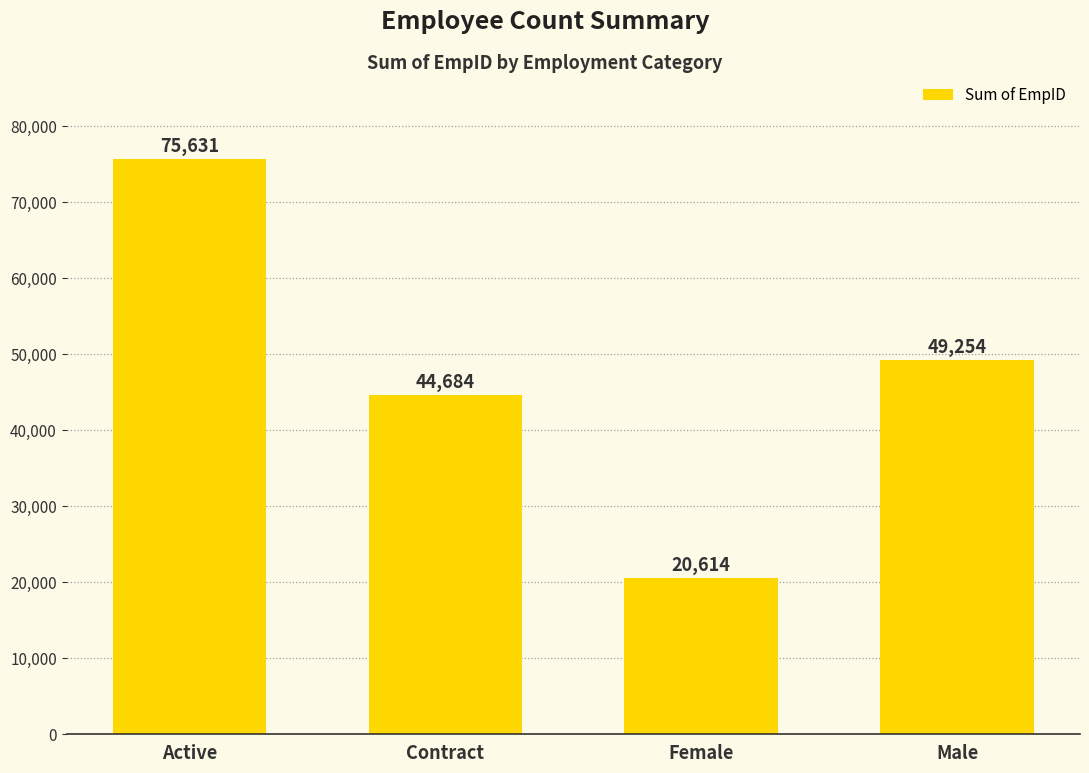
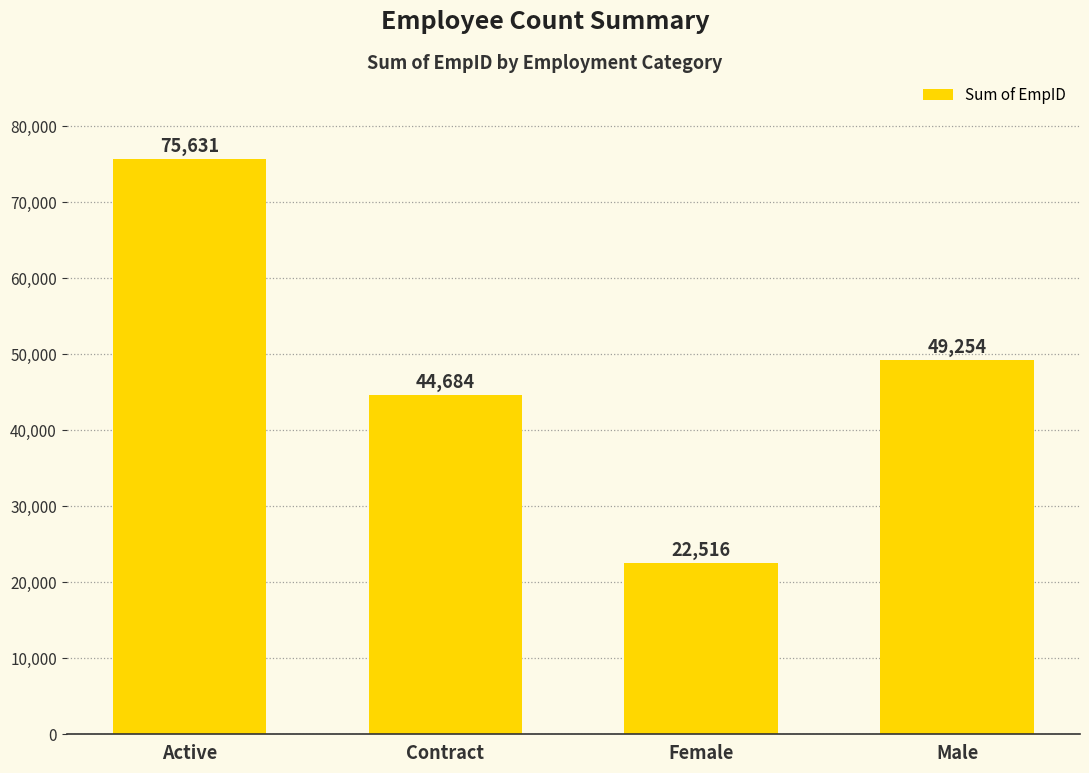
  {
    "Active": "75,631",
    "Contract": "44,684",
-   "Female": "20,614",
+   "Female": "22,516",
    "Male": "49,254"
  }
